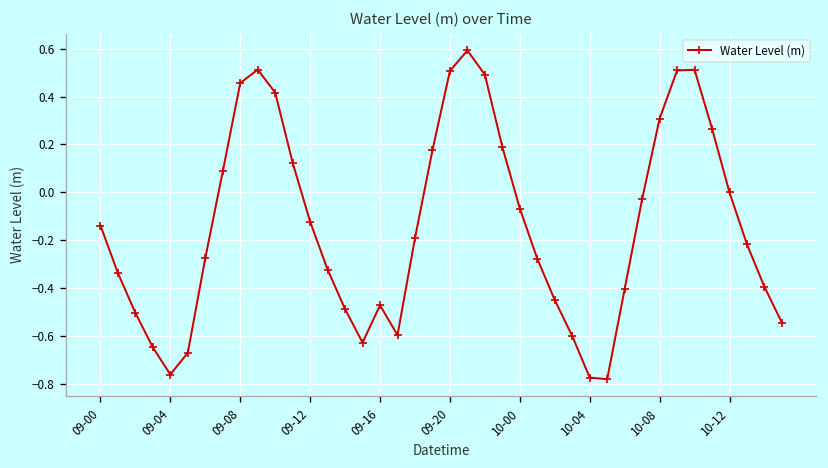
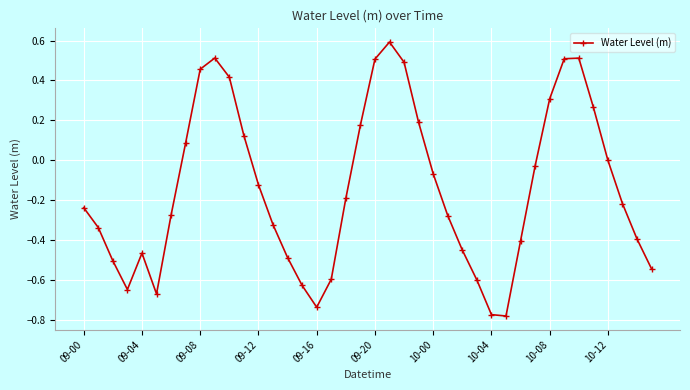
  {
-   "09-00": -0.14,
-   "09-04": -0.76,
+   "09-00": -0.24,
+   "09-04": -0.47,
    "09-08": 0.46,
    "09-12": -0.12,
-   "09-16": -0.47,
+   "09-16": -0.74,
    "09-20": 0.51,
    "10-00": -0.07,
    "10-04": -0.77,
    "10-08": 0.31,
    "10-12": 0.00
  }
